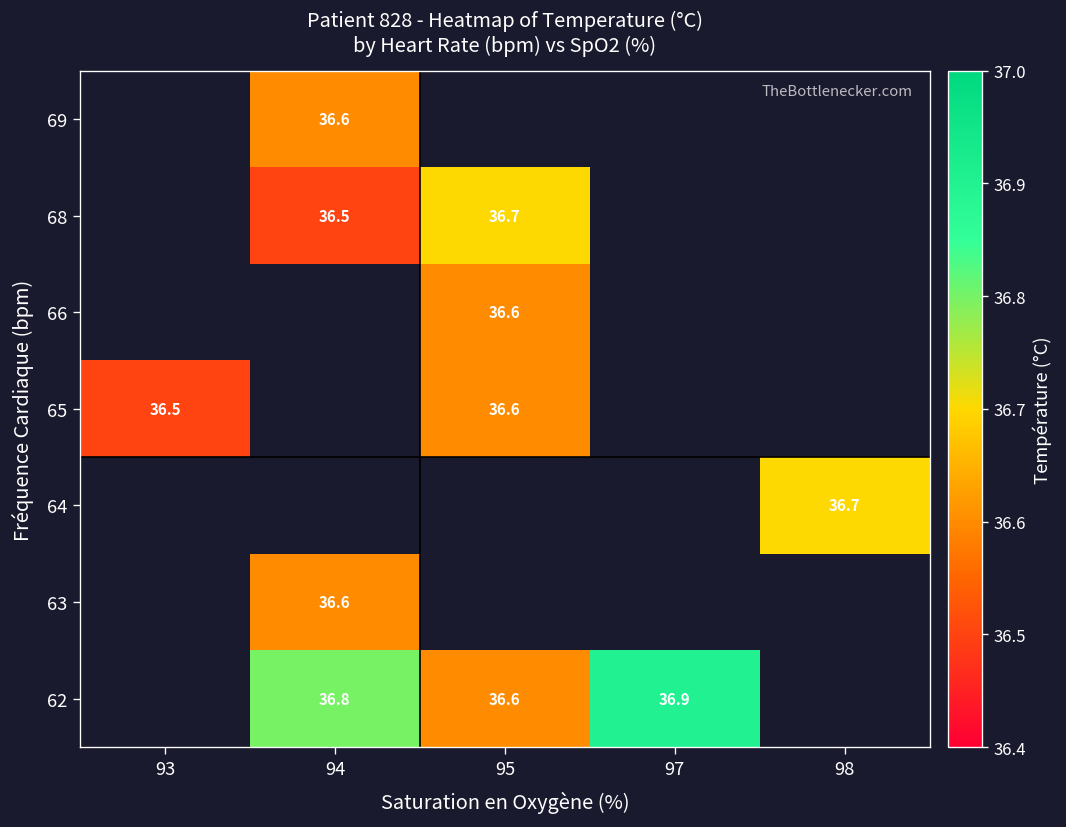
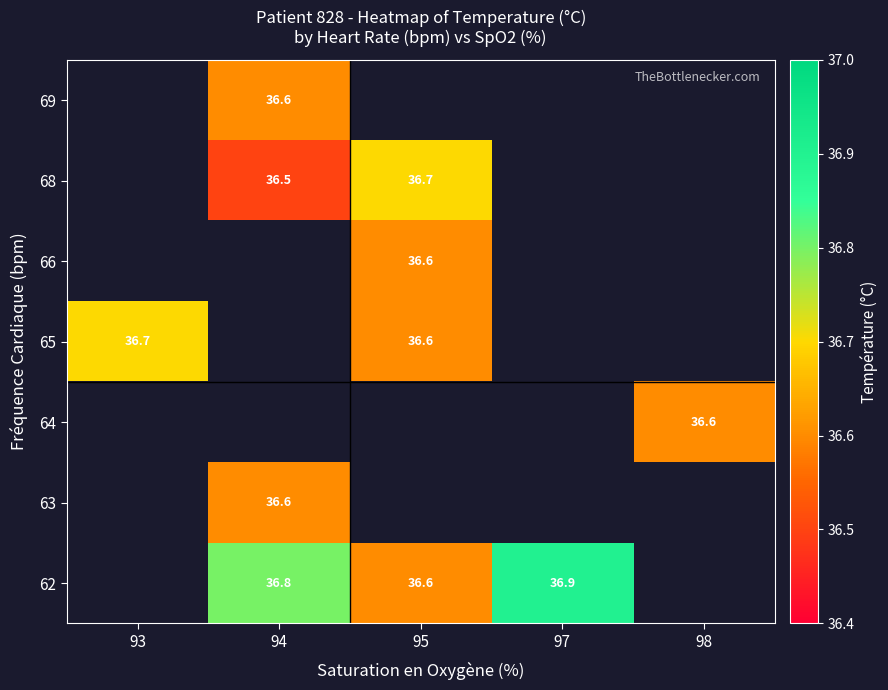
  {
    "69": {
      "94": 36.6
    },
    "68": {
      "94": 36.5,
      "95": 36.7
    },
    "66": {
      "95": 36.6
    },
    "65": {
-     "93": 36.5,
+     "93": 36.7,
      "95": 36.6
    },
    "64": {
-     "98": 36.7
+     "98": 36.6
    },
    "63": {
      "94": 36.6
    },
    "62": {
      "94": 36.8,
      "95": 36.6,
      "97": 36.9
    }
  }
